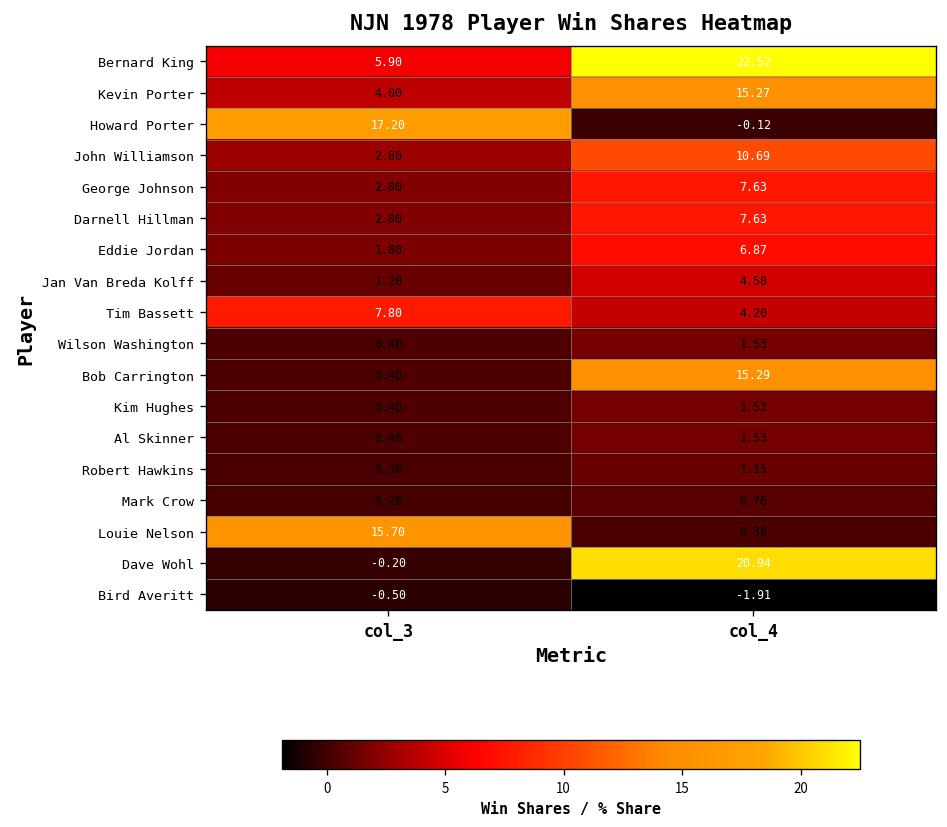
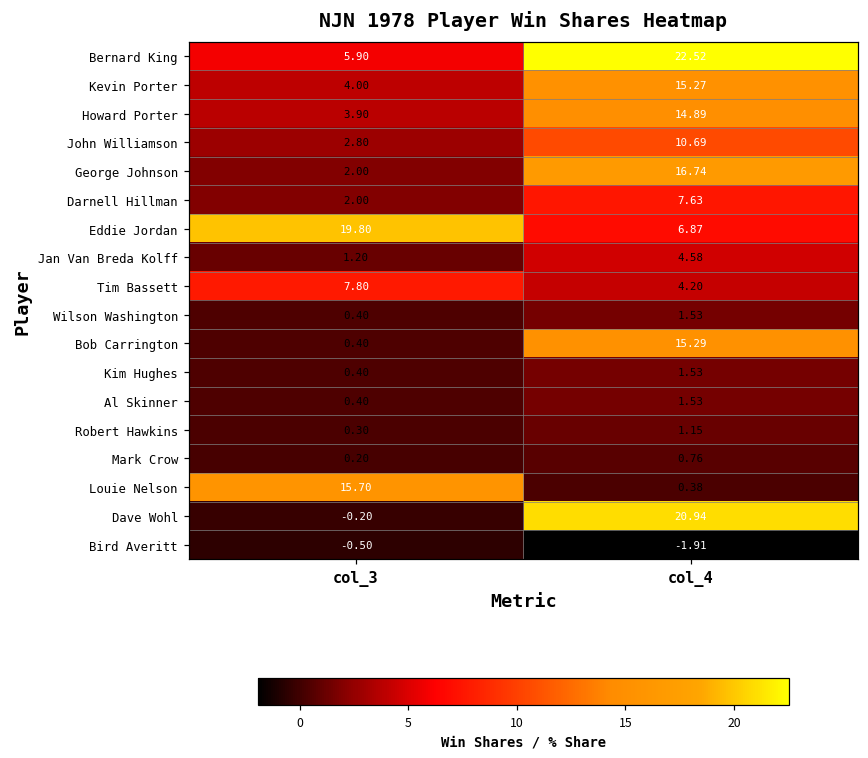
  {
    "Bernard King": {
      "col_3": 5.90,
      "col_4": 22.52
    },
    "Kevin Porter": {
      "col_3": 4.00,
      "col_4": 15.27
    },
    "Howard Porter": {
-     "col_3": 17.20,
-     "col_4": -0.12
+     "col_3": 3.90,
+     "col_4": 14.89
    },
    "John Williamson": {
      "col_3": 2.80,
      "col_4": 10.69
    },
    "George Johnson": {
      "col_3": 2.00,
-     "col_4": 7.63
+     "col_4": 16.74
    },
    "Darnell Hillman": {
      "col_3": 2.00,
      "col_4": 7.63
    },
    "Eddie Jordan": {
-     "col_3": 1.80,
+     "col_3": 19.80,
      "col_4": 6.87
    },
    "Jan Van Breda Kolff": {
      "col_3": 1.20,
      "col_4": 4.58
    },
    "Tim Bassett": {
      "col_3": 7.80,
      "col_4": 4.20
    },
    "Wilson Washington": {
      "col_3": 0.40,
      "col_4": 1.53
    },
    "Bob Carrington": {
      "col_3": 0.40,
      "col_4": 15.29
    },
    "Kim Hughes": {
      "col_3": 0.40,
      "col_4": 1.53
    },
    "Al Skinner": {
      "col_3": 0.40,
      "col_4": 1.53
    },
    "Robert Hawkins": {
      "col_3": 0.30,
      "col_4": 1.15
    },
    "Mark Crow": {
      "col_3": 0.20,
      "col_4": 0.76
    },
    "Louie Nelson": {
      "col_3": 15.70,
      "col_4": 0.38
    },
    "Dave Wohl": {
      "col_3": -0.20,
      "col_4": 20.94
    },
    "Bird Averitt": {
      "col_3": -0.50,
      "col_4": -1.91
    }
  }
